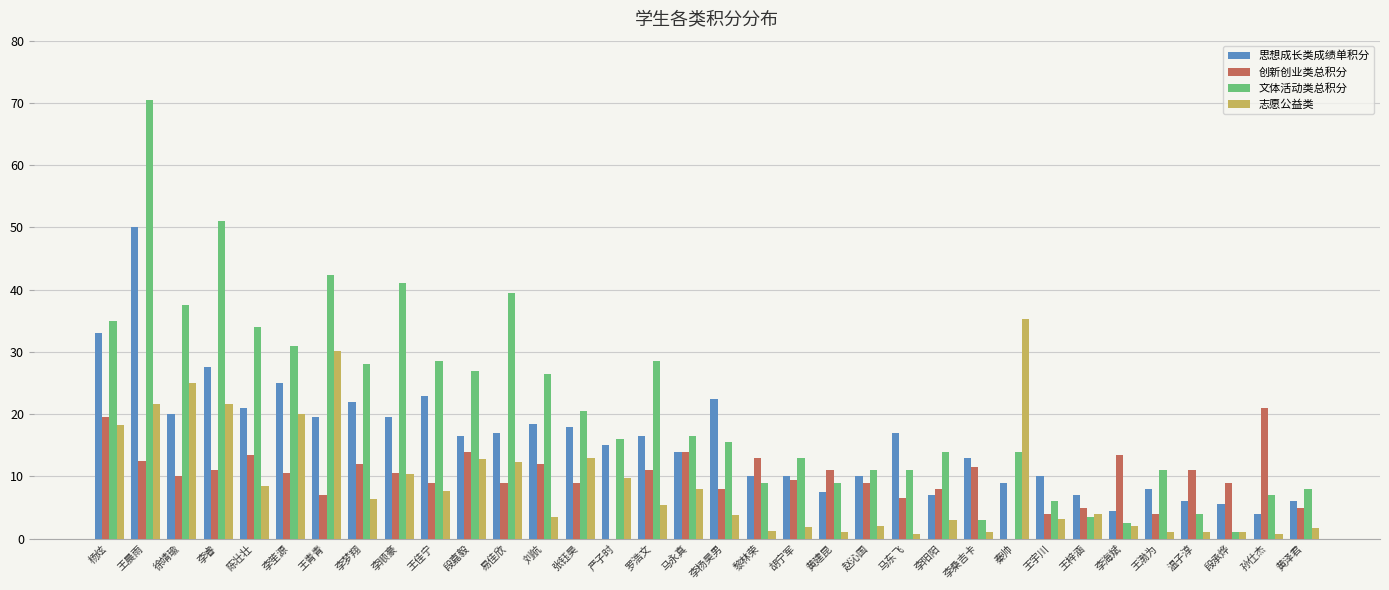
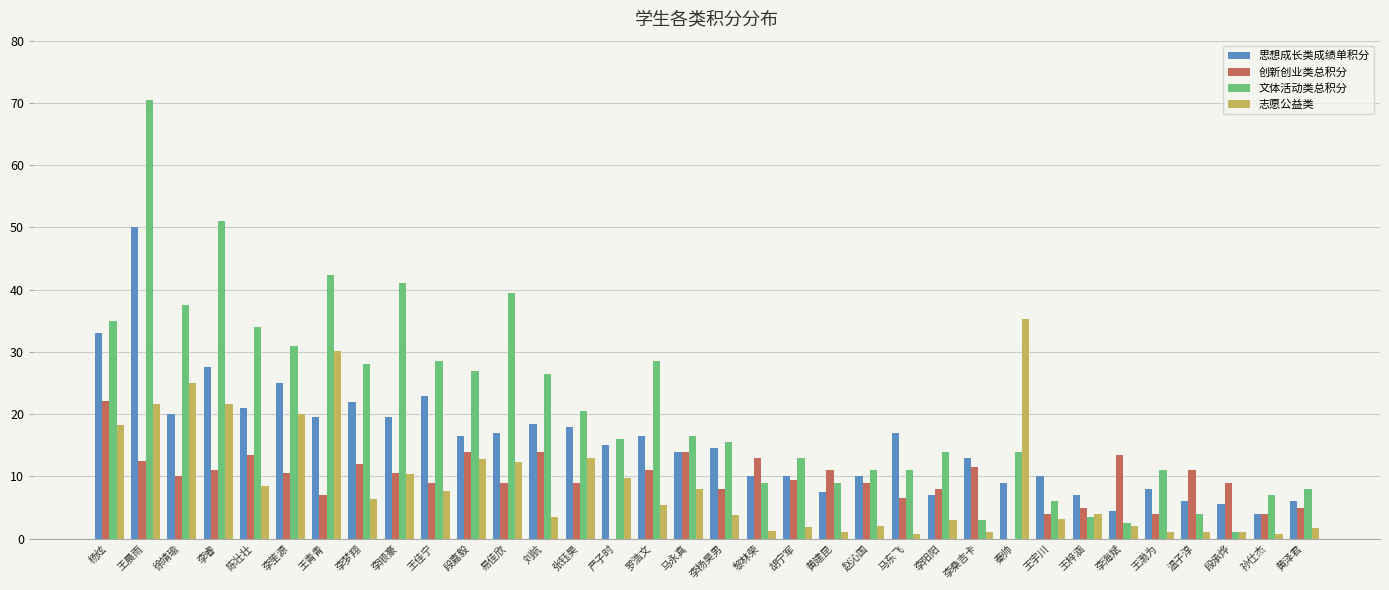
  {
    "思想成长类成绩单积分": {
      "杨炫": 33,
      "王晨雨": 50,
      "徐靖瑜": 20,
      "李睿": 28,
      "陈壮壮": 21,
      "李笙源": 25,
      "王青青": 20,
      "李梦翔": 22,
      "李顺豪": 20,
      "王佳宁": 23,
      "段嘉毅": 17,
      "易佳欣": 17,
      "刘航": 19,
      "张钰昊": 18,
      "严子时": 15,
      "罗浩文": 17,
      "马永真": 14,
-     "李杨昊男": 22,
+     "李杨昊男": 15,
      "黎林荣": 10,
      "胡宁军": 10,
      "黄建昆": 8,
      "赵沁国": 10,
      "马东飞": 17,
      "李阳阳": 7,
      "李桑吉卡": 13,
      "秦帅": 9,
      "王宇川": 10,
      "王梓涵": 7,
      "李海斌": 5,
      "王渤为": 8,
      "温子淳": 6,
      "段承烨": 6,
      "孙仕杰": 4,
      "黄泽君": 6
    },
    "创新创业类总积分": {
-     "杨炫": 20,
+     "杨炫": 22,
      "王晨雨": 13,
      "徐靖瑜": 10,
      "李睿": 11,
      "陈壮壮": 14,
      "李笙源": 11,
      "王青青": 7,
      "李梦翔": 12,
      "李顺豪": 11,
      "王佳宁": 9,
      "段嘉毅": 14,
      "易佳欣": 9,
-     "刘航": 12,
+     "刘航": 14,
      "张钰昊": 9,
      "严子时": 0,
      "罗浩文": 11,
      "马永真": 14,
      "李杨昊男": 8,
      "黎林荣": 13,
      "胡宁军": 10,
      "黄建昆": 11,
      "赵沁国": 9,
      "马东飞": 7,
      "李阳阳": 8,
      "李桑吉卡": 12,
      "秦帅": 0,
      "王宇川": 4,
      "王梓涵": 5,
      "李海斌": 14,
      "王渤为": 4,
      "温子淳": 11,
      "段承烨": 9,
-     "孙仕杰": 21,
+     "孙仕杰": 4,
      "黄泽君": 5
    },
    "文体活动类总积分": {
      "杨炫": 35,
      "王晨雨": 71,
      "徐靖瑜": 38,
      "李睿": 51,
      "陈壮壮": 34,
      "李笙源": 31,
      "王青青": 42,
      "李梦翔": 28,
      "李顺豪": 41,
      "王佳宁": 29,
      "段嘉毅": 27,
      "易佳欣": 39,
      "刘航": 27,
      "张钰昊": 21,
      "严子时": 16,
      "罗浩文": 29,
      "马永真": 17,
      "李杨昊男": 16,
      "黎林荣": 9,
      "胡宁军": 13,
      "黄建昆": 9,
      "赵沁国": 11,
      "马东飞": 11,
      "李阳阳": 14,
      "李桑吉卡": 3,
      "秦帅": 14,
      "王宇川": 6,
      "王梓涵": 4,
      "李海斌": 3,
      "王渤为": 11,
      "温子淳": 4,
      "段承烨": 1,
      "孙仕杰": 7,
      "黄泽君": 8
    },
    "志愿公益类": {
      "杨炫": 18,
      "王晨雨": 22,
      "徐靖瑜": 25,
      "李睿": 22,
      "陈壮壮": 8,
      "李笙源": 20,
      "王青青": 30,
      "李梦翔": 6,
      "李顺豪": 10,
      "王佳宁": 8,
      "段嘉毅": 13,
      "易佳欣": 12,
      "刘航": 4,
      "张钰昊": 13,
      "严子时": 10,
      "罗浩文": 5,
      "马永真": 8,
      "李杨昊男": 4,
      "黎林荣": 1,
      "胡宁军": 2,
      "黄建昆": 1,
      "赵沁国": 2,
      "马东飞": 1,
      "李阳阳": 3,
      "李桑吉卡": 1,
      "秦帅": 35,
      "王宇川": 3,
      "王梓涵": 4,
      "李海斌": 2,
      "王渤为": 1,
      "温子淳": 1,
      "段承烨": 1,
      "孙仕杰": 1,
      "黄泽君": 2
    }
  }
